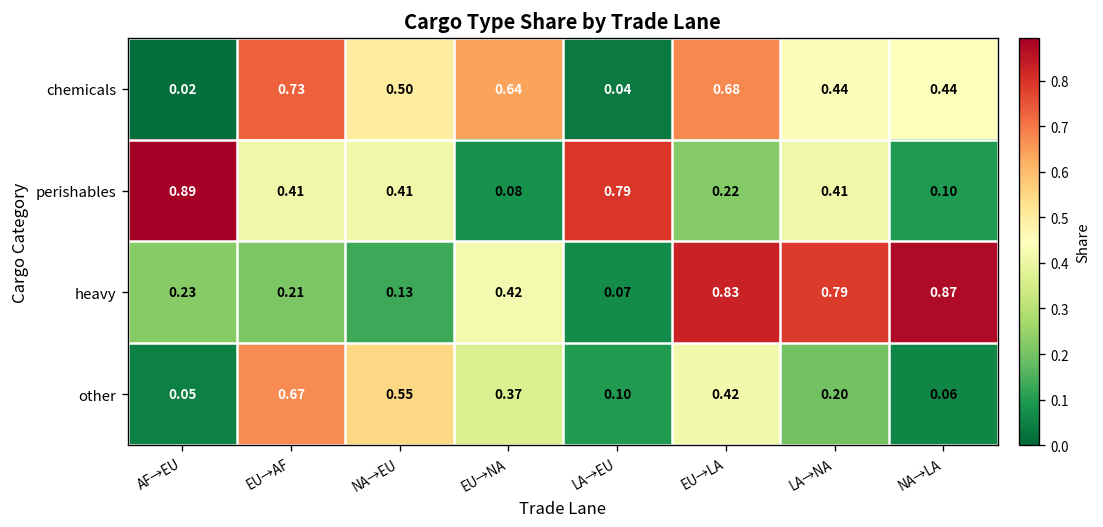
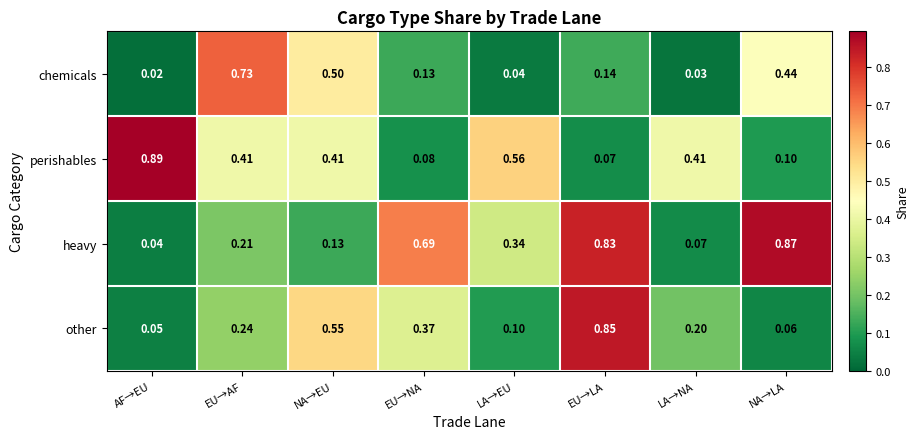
  {
    "chemicals": {
      "AF→EU": 0.02,
      "EU→AF": 0.73,
      "NA→EU": 0.50,
-     "EU→NA": 0.64,
+     "EU→NA": 0.13,
      "LA→EU": 0.04,
-     "EU→LA": 0.68,
-     "LA→NA": 0.44,
+     "EU→LA": 0.14,
+     "LA→NA": 0.03,
      "NA→LA": 0.44
    },
    "perishables": {
      "AF→EU": 0.89,
      "EU→AF": 0.41,
      "NA→EU": 0.41,
      "EU→NA": 0.08,
-     "LA→EU": 0.79,
-     "EU→LA": 0.22,
+     "LA→EU": 0.56,
+     "EU→LA": 0.07,
      "LA→NA": 0.41,
      "NA→LA": 0.10
    },
    "heavy": {
-     "AF→EU": 0.23,
+     "AF→EU": 0.04,
      "EU→AF": 0.21,
      "NA→EU": 0.13,
-     "EU→NA": 0.42,
-     "LA→EU": 0.07,
+     "EU→NA": 0.69,
+     "LA→EU": 0.34,
      "EU→LA": 0.83,
-     "LA→NA": 0.79,
+     "LA→NA": 0.07,
      "NA→LA": 0.87
    },
    "other": {
      "AF→EU": 0.05,
-     "EU→AF": 0.67,
+     "EU→AF": 0.24,
      "NA→EU": 0.55,
      "EU→NA": 0.37,
      "LA→EU": 0.10,
-     "EU→LA": 0.42,
+     "EU→LA": 0.85,
      "LA→NA": 0.20,
      "NA→LA": 0.06
    }
  }
